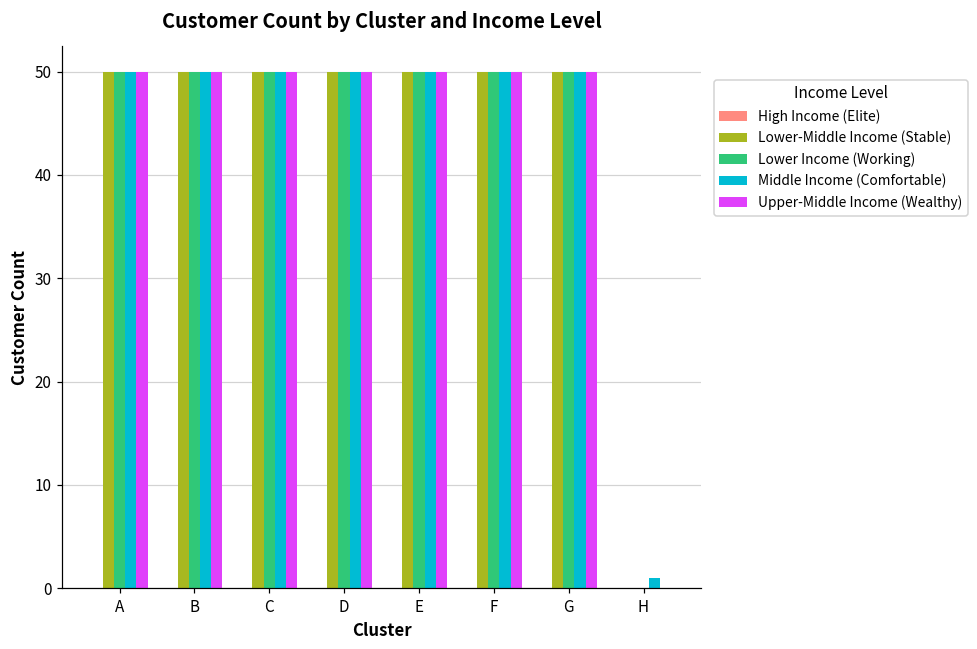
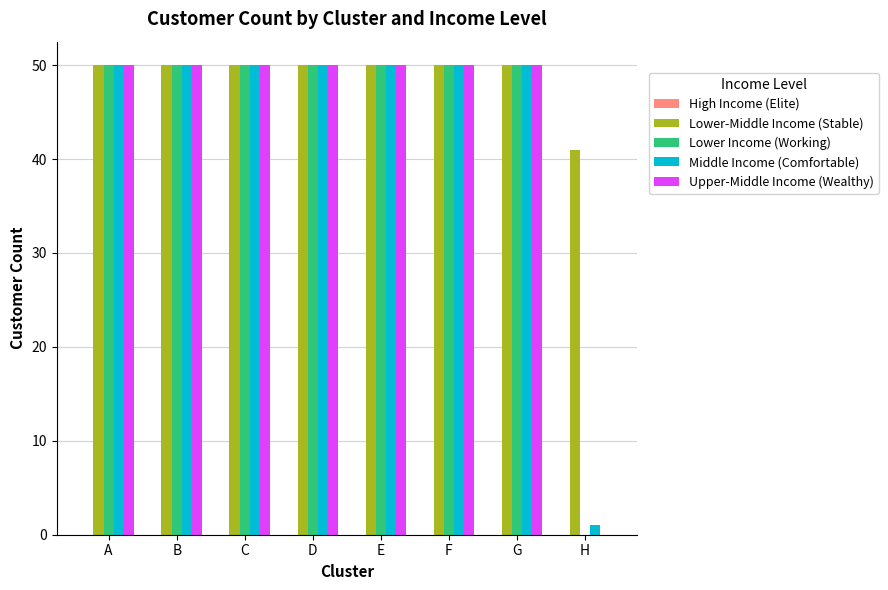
  {
    "High Income (Elite)": {
      "A": 0,
      "B": 0,
      "C": 0,
      "D": 0,
      "E": 0,
      "F": 0,
      "G": 0,
      "H": 0
    },
    "Lower-Middle Income (Stable)": {
      "A": 50,
      "B": 50,
      "C": 50,
      "D": 50,
      "E": 50,
      "F": 50,
      "G": 50,
-     "H": 0
+     "H": 41
    },
    "Lower Income (Working)": {
      "A": 50,
      "B": 50,
      "C": 50,
      "D": 50,
      "E": 50,
      "F": 50,
      "G": 50,
      "H": 0
    },
    "Middle Income (Comfortable)": {
      "A": 50,
      "B": 50,
      "C": 50,
      "D": 50,
      "E": 50,
      "F": 50,
      "G": 50,
      "H": 1
    },
    "Upper-Middle Income (Wealthy)": {
      "A": 50,
      "B": 50,
      "C": 50,
      "D": 50,
      "E": 50,
      "F": 50,
      "G": 50,
      "H": 0
    }
  }
